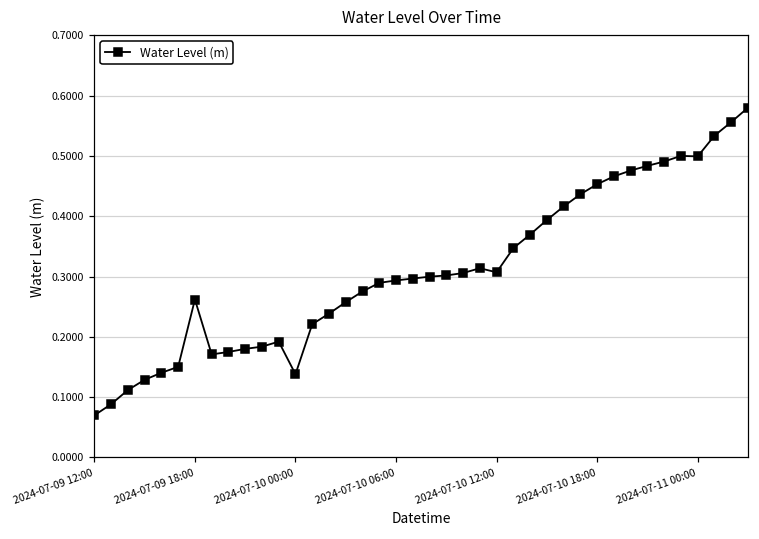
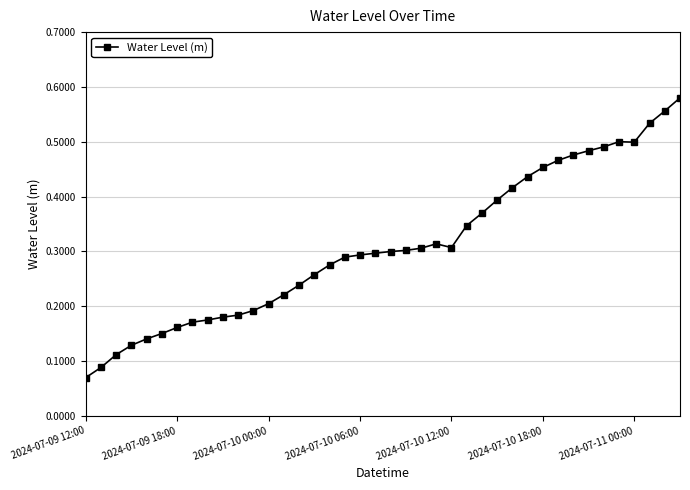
  {
    "2024-07-09 12:00": 0.07,
-   "2024-07-09 18:00": 0.26,
-   "2024-07-10 00:00": 0.14,
+   "2024-07-09 18:00": 0.16,
+   "2024-07-10 00:00": 0.20,
    "2024-07-10 06:00": 0.29,
    "2024-07-10 12:00": 0.31,
    "2024-07-10 18:00": 0.45,
    "2024-07-11 00:00": 0.50
  }
